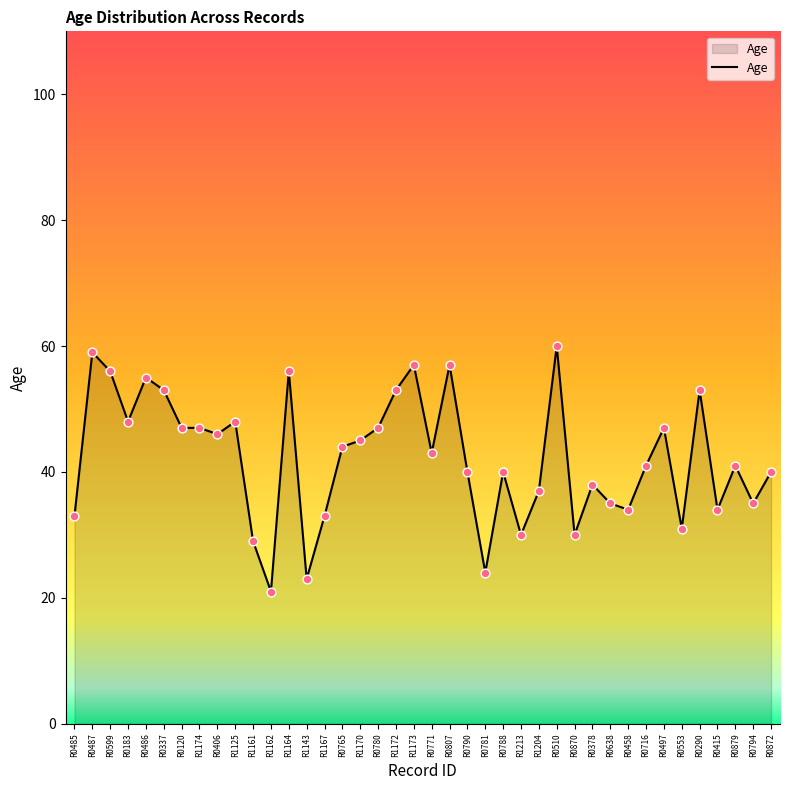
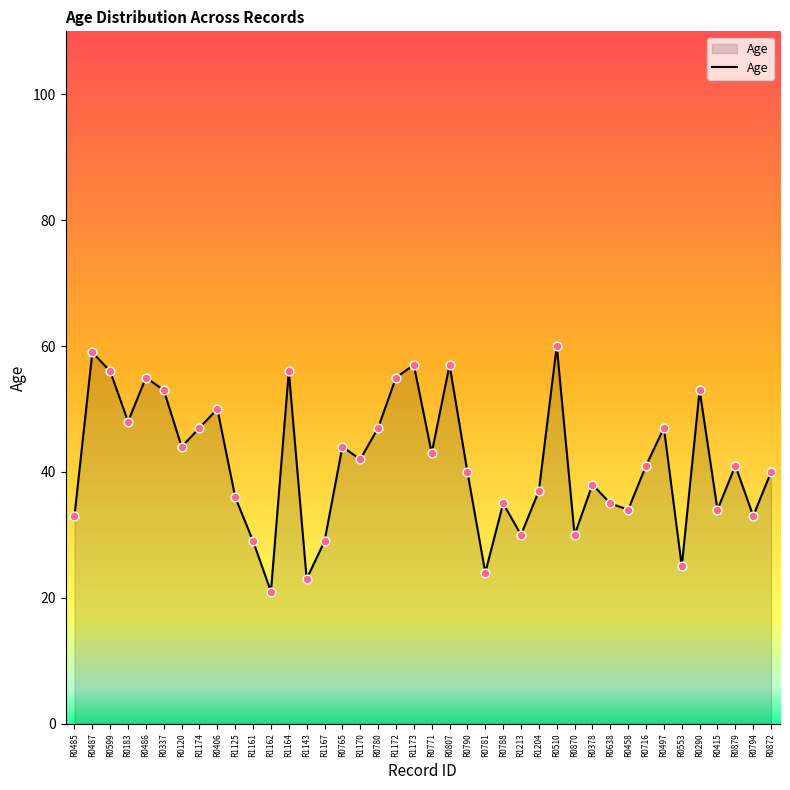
  {
    "R0485": 33,
    "R0487": 59,
    "R0599": 56,
    "R0183": 48,
    "R0486": 55,
    "R0337": 53,
-   "R0120": 47,
+   "R0120": 44,
    "R1174": 47,
-   "R0406": 46,
-   "R1125": 48,
+   "R0406": 50,
+   "R1125": 36,
    "R1161": 29,
    "R1162": 21,
    "R1164": 56,
    "R1143": 23,
-   "R1167": 33,
+   "R1167": 29,
    "R0765": 44,
-   "R1170": 45,
+   "R1170": 42,
    "R0780": 47,
-   "R1172": 53,
+   "R1172": 55,
    "R1173": 57,
    "R0771": 43,
    "R0807": 57,
    "R0790": 40,
    "R0781": 24,
-   "R0788": 40,
+   "R0788": 35,
    "R1213": 30,
    "R1204": 37,
    "R0510": 60,
    "R0870": 30,
    "R0378": 38,
    "R0638": 35,
    "R0458": 34,
    "R0716": 41,
    "R0497": 47,
-   "R0553": 31,
+   "R0553": 25,
    "R0290": 53,
    "R0415": 34,
    "R0879": 41,
-   "R0794": 35,
+   "R0794": 33,
    "R0872": 40
  }
